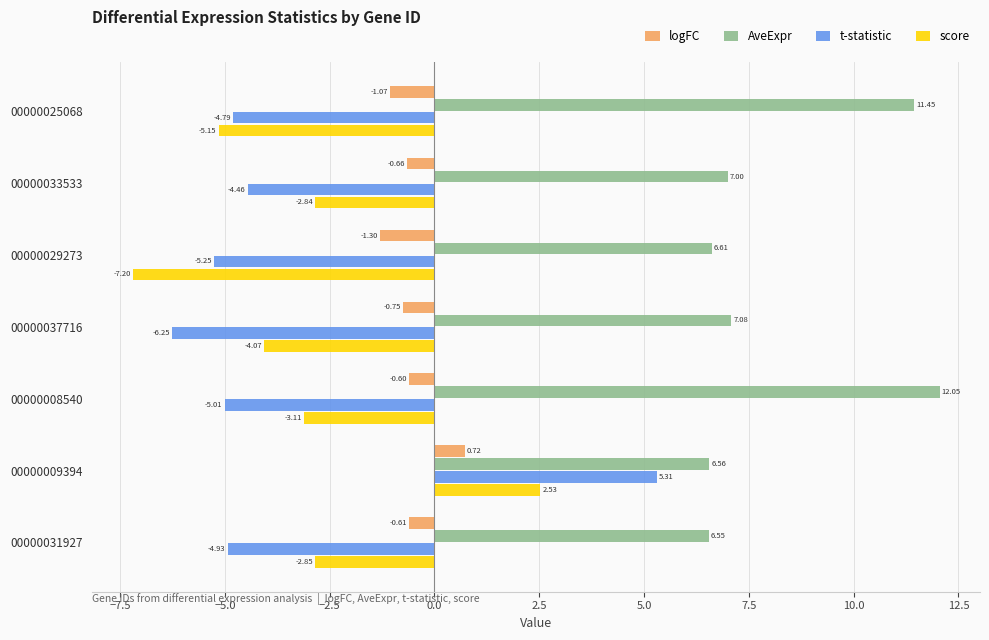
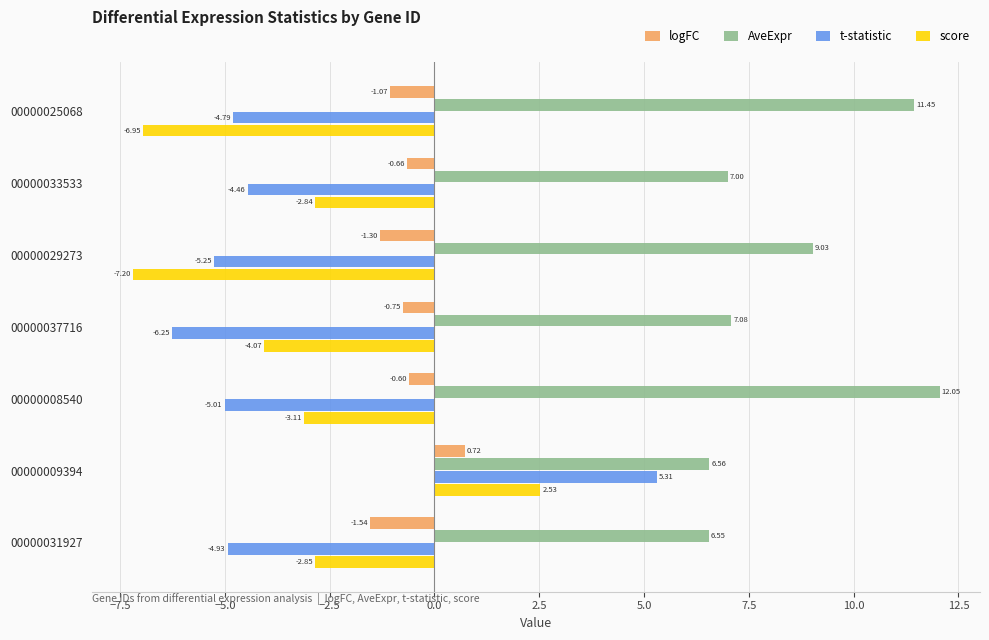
  {
    "logFC": {
      "00000025068": -1.07,
      "00000033533": -0.66,
      "00000029273": -1.30,
      "00000037716": -0.75,
      "00000008540": -0.60,
      "00000009394": 0.72,
-     "00000031927": -0.61
+     "00000031927": -1.54
    },
    "AveExpr": {
      "00000025068": 11.45,
      "00000033533": 7.00,
-     "00000029273": 6.61,
+     "00000029273": 9.03,
      "00000037716": 7.08,
      "00000008540": 12.05,
      "00000009394": 6.56,
      "00000031927": 6.55
    },
    "t-statistic": {
      "00000025068": -4.79,
      "00000033533": -4.46,
      "00000029273": -5.25,
      "00000037716": -6.25,
      "00000008540": -5.01,
      "00000009394": 5.31,
      "00000031927": -4.93
    },
    "score": {
-     "00000025068": -5.15,
+     "00000025068": -6.95,
      "00000033533": -2.84,
      "00000029273": -7.20,
      "00000037716": -4.07,
      "00000008540": -3.11,
      "00000009394": 2.53,
      "00000031927": -2.85
    }
  }
